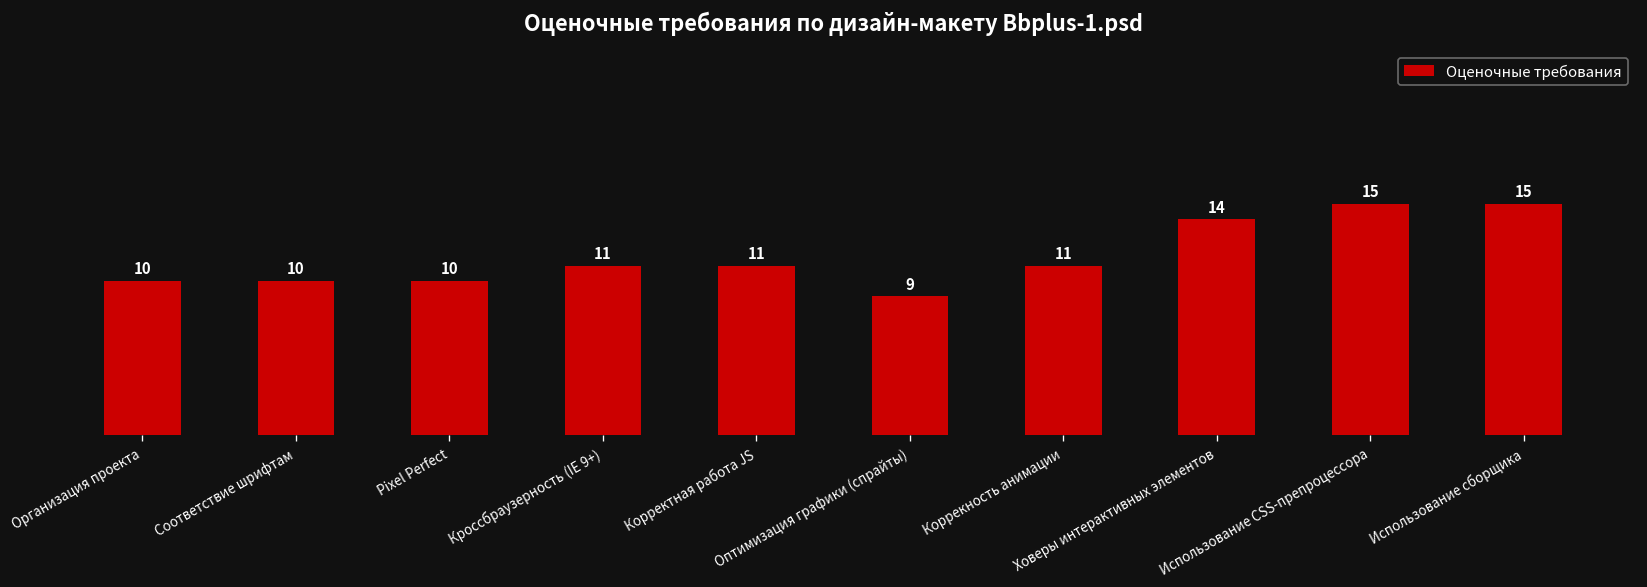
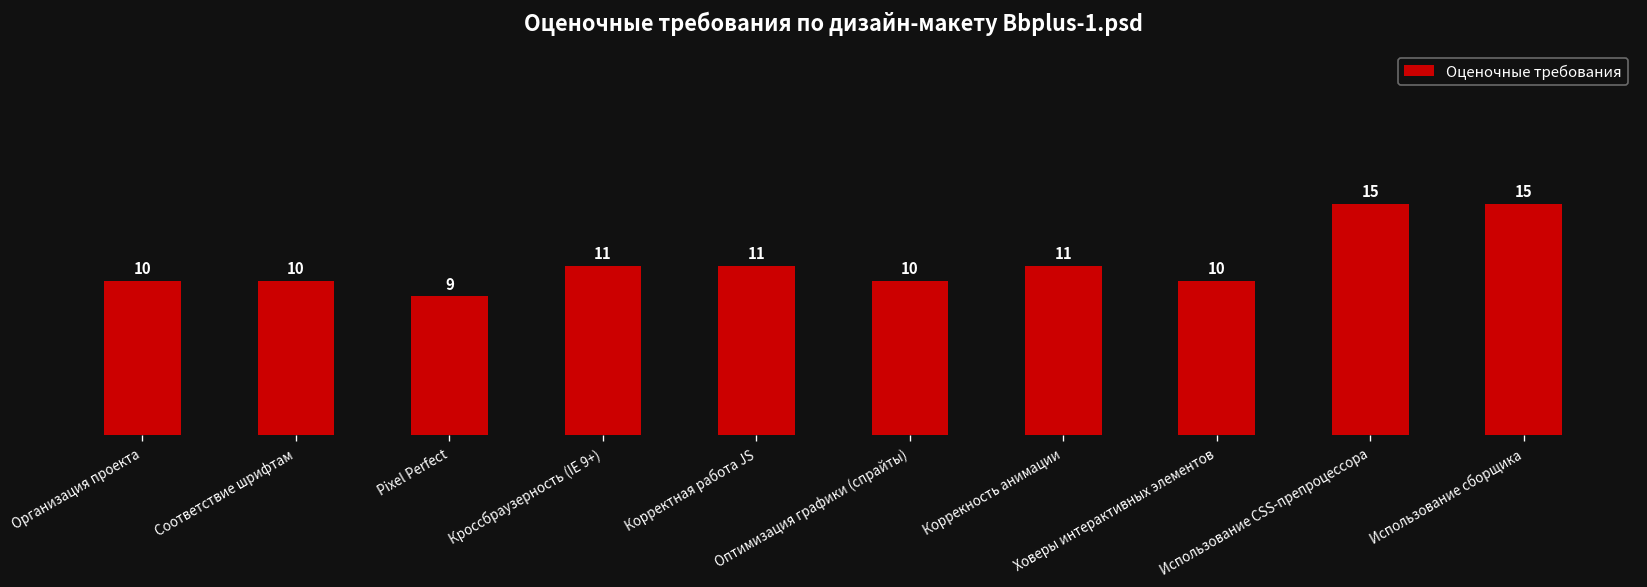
  {
    "Организация проекта": 10,
    "Соответствие шрифтам": 10,
-   "Pixel Perfect": 10,
+   "Pixel Perfect": 9,
    "Кроссбраузерность (IE 9+)": 11,
    "Корректная работа JS": 11,
-   "Оптимизация графики (спрайты)": 9,
+   "Оптимизация графики (спрайты)": 10,
    "Коррекность анимации": 11,
-   "Ховеры интерактивных элементов": 14,
+   "Ховеры интерактивных элементов": 10,
    "Использование CSS-препроцессора": 15,
    "Использование сборщика": 15
  }
